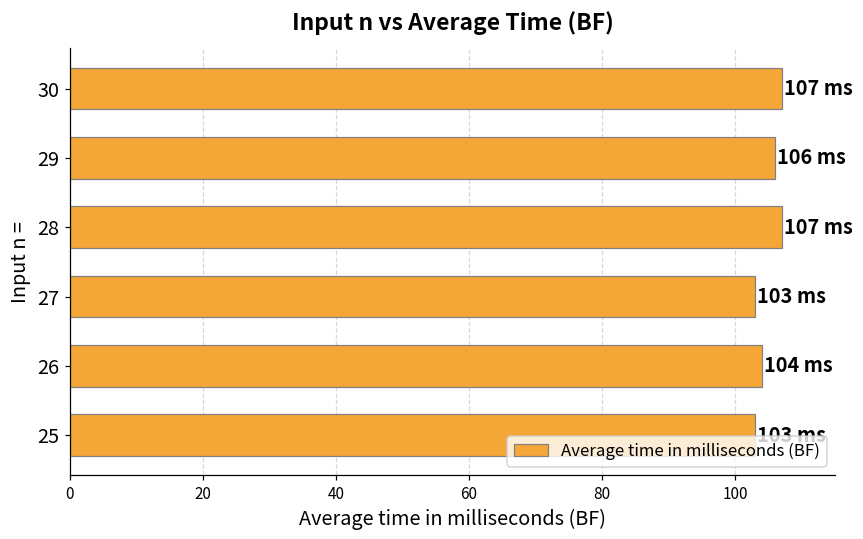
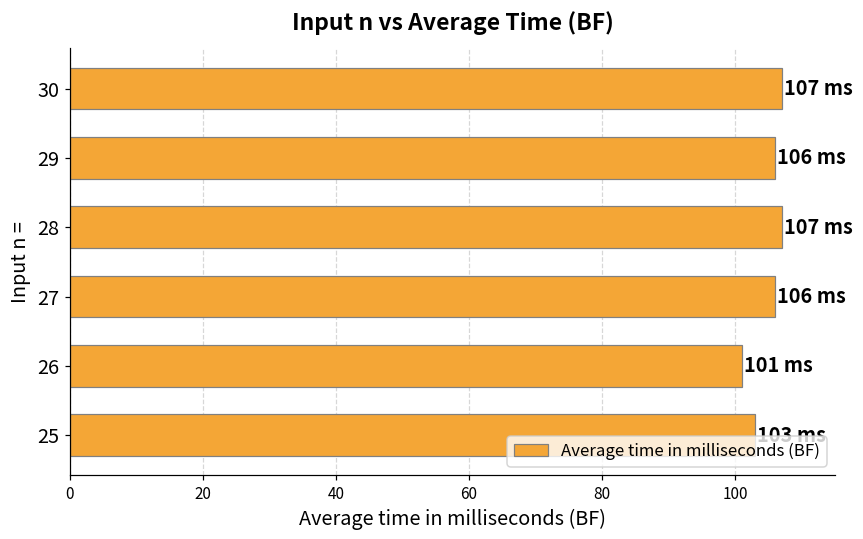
  {
    "30": 107,
    "29": 106,
    "28": 107,
-   "27": 103,
-   "26": 104
+   "27": 106,
+   "26": 101
  }
